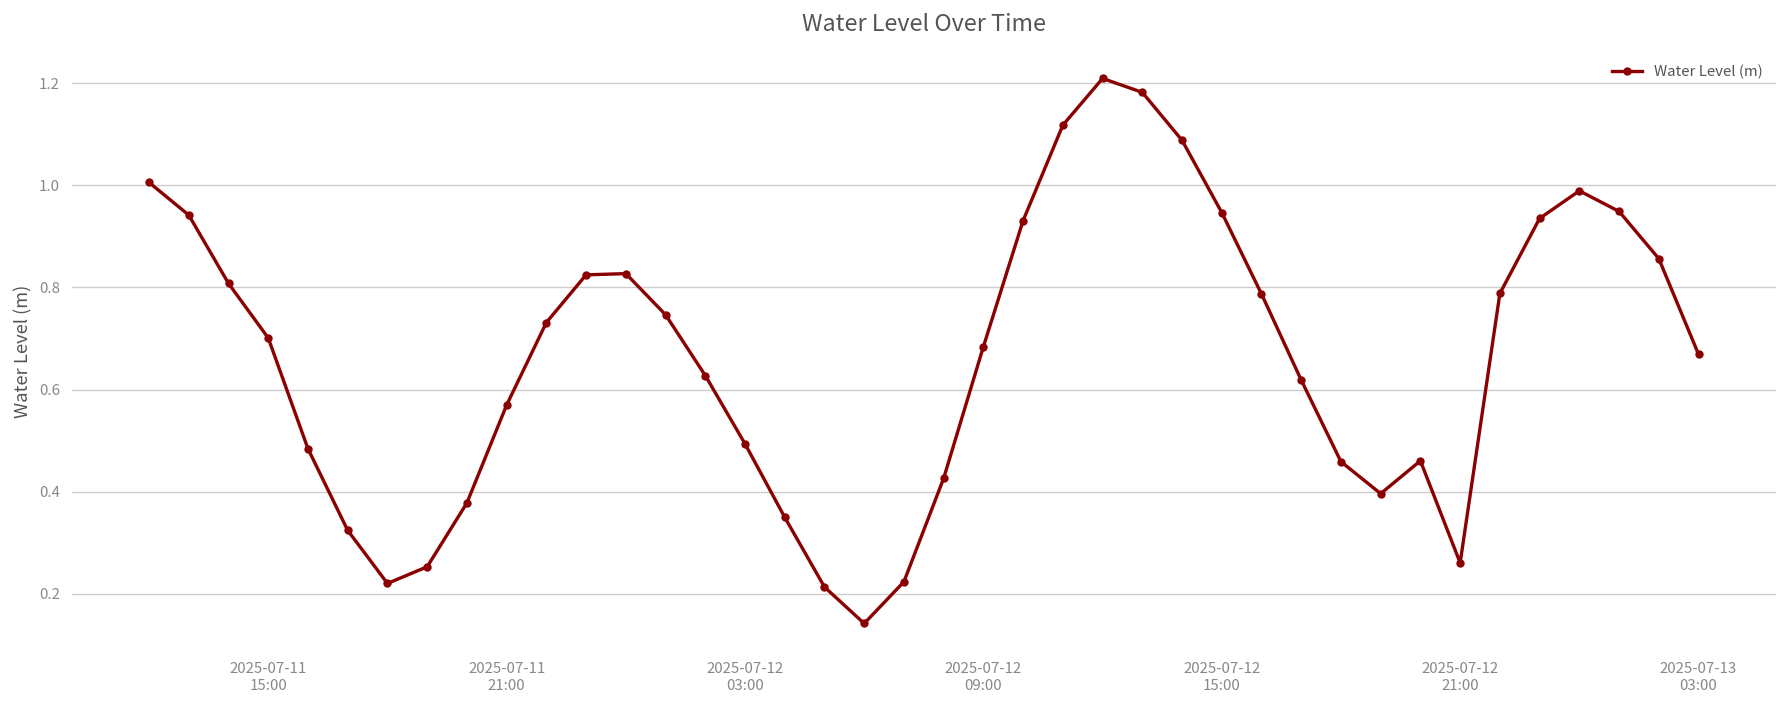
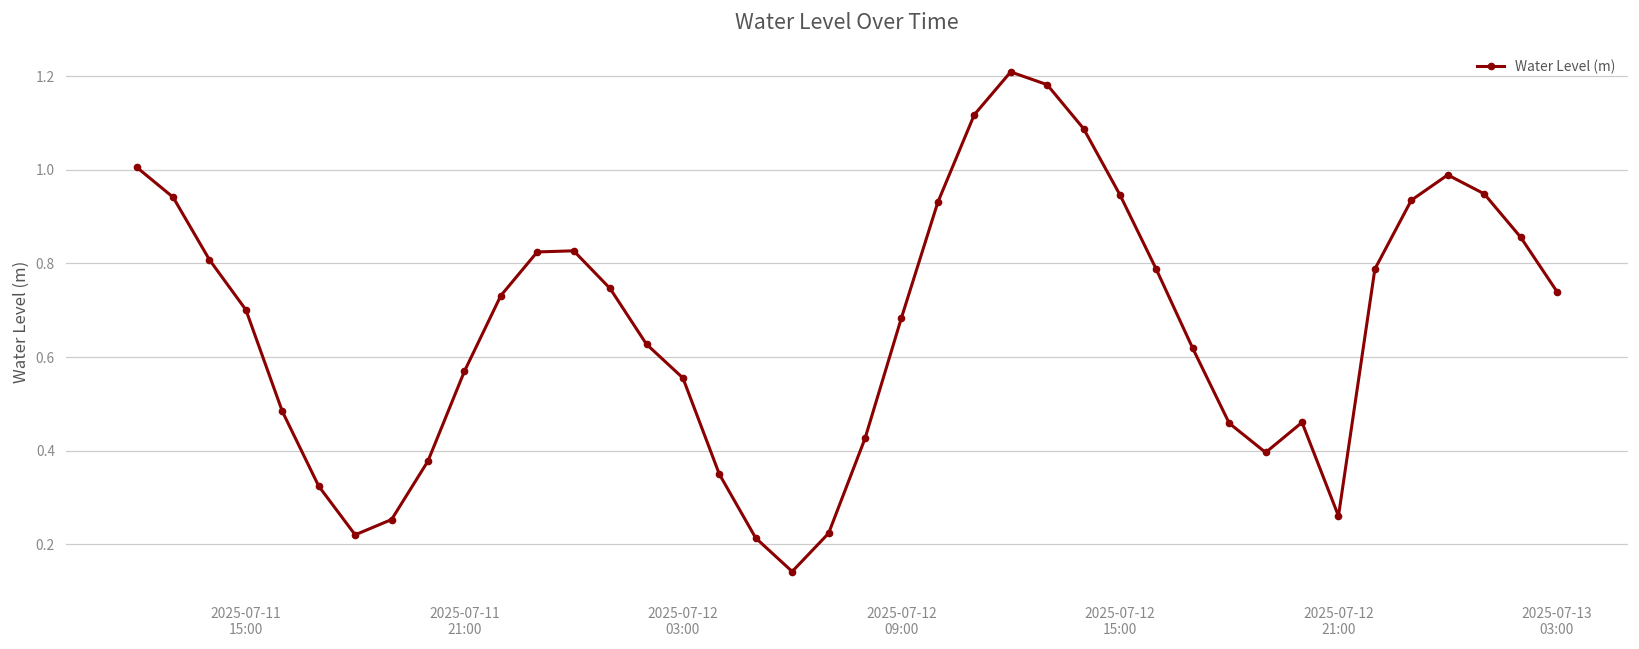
  {
    "2025-07-11 15:00": 0.70,
    "2025-07-11 21:00": 0.57,
-   "2025-07-12 03:00": 0.49,
+   "2025-07-12 03:00": 0.56,
    "2025-07-12 09:00": 0.68,
    "2025-07-12 15:00": 0.95,
    "2025-07-12 21:00": 0.26,
-   "2025-07-13 03:00": 0.67
+   "2025-07-13 03:00": 0.74
  }
